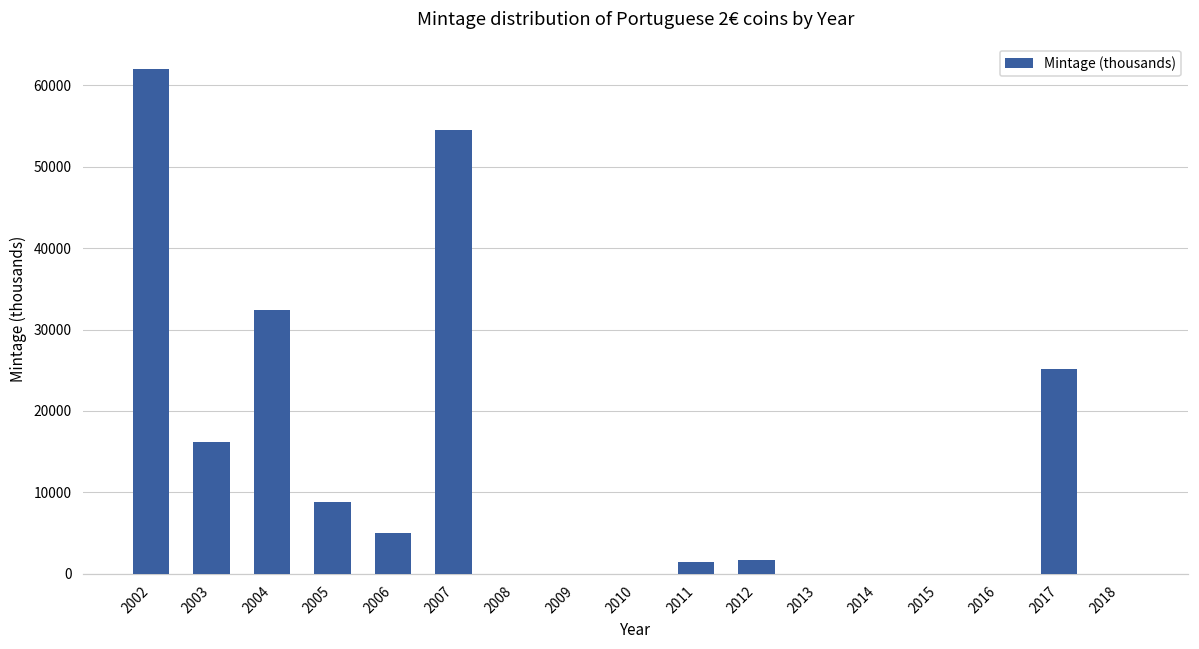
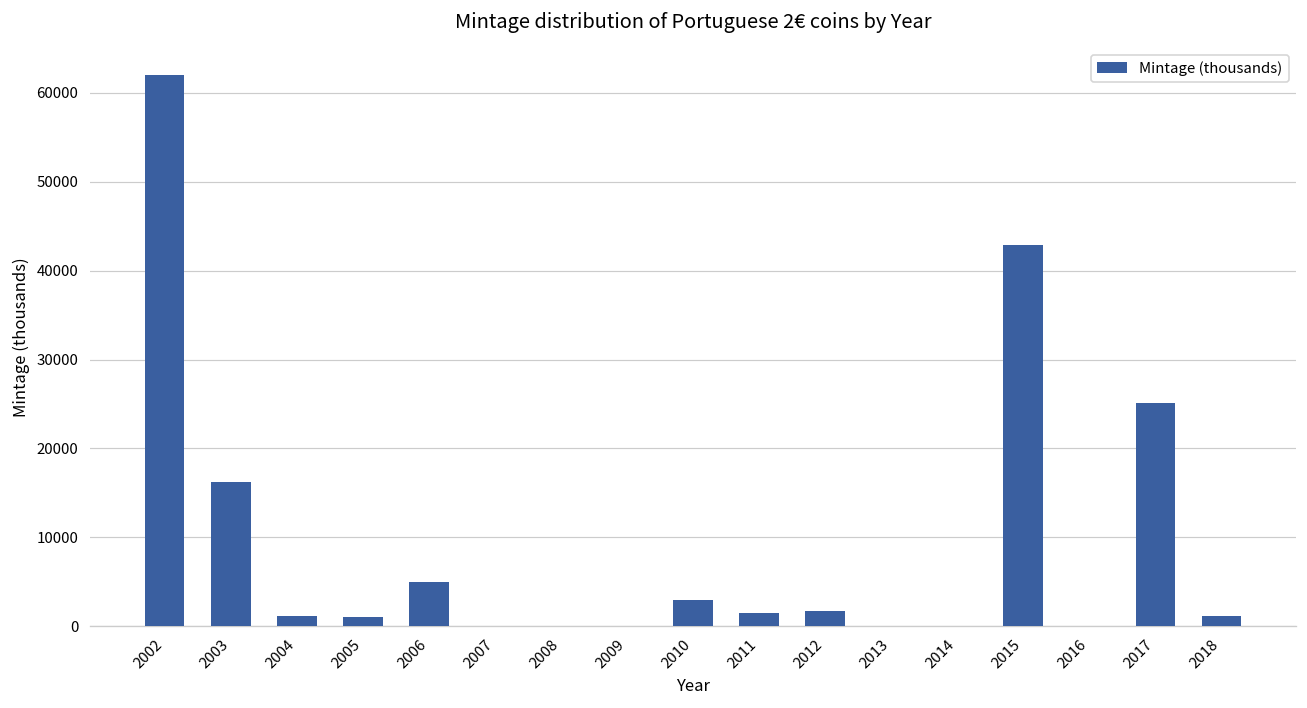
  {
    "2002": 62000,
    "2003": 16000,
-   "2004": 32000,
-   "2005": 9000,
+   "2004": 1000,
+   "2005": 1000,
    "2006": 5000,
-   "2007": 55000,
-   "2010": 0,
+   "2007": 0,
+   "2010": 3000,
    "2011": 1000,
    "2012": 2000,
-   "2015": 0,
+   "2015": 43000,
    "2017": 25000,
-   "2018": 0
+   "2018": 1000
  }
